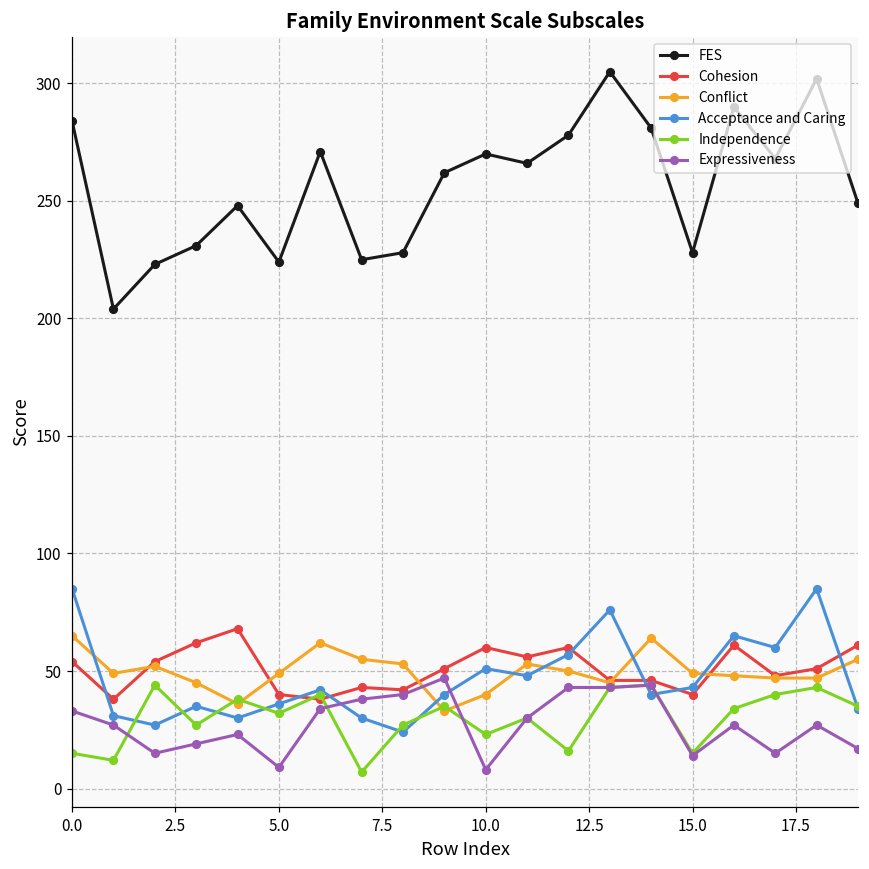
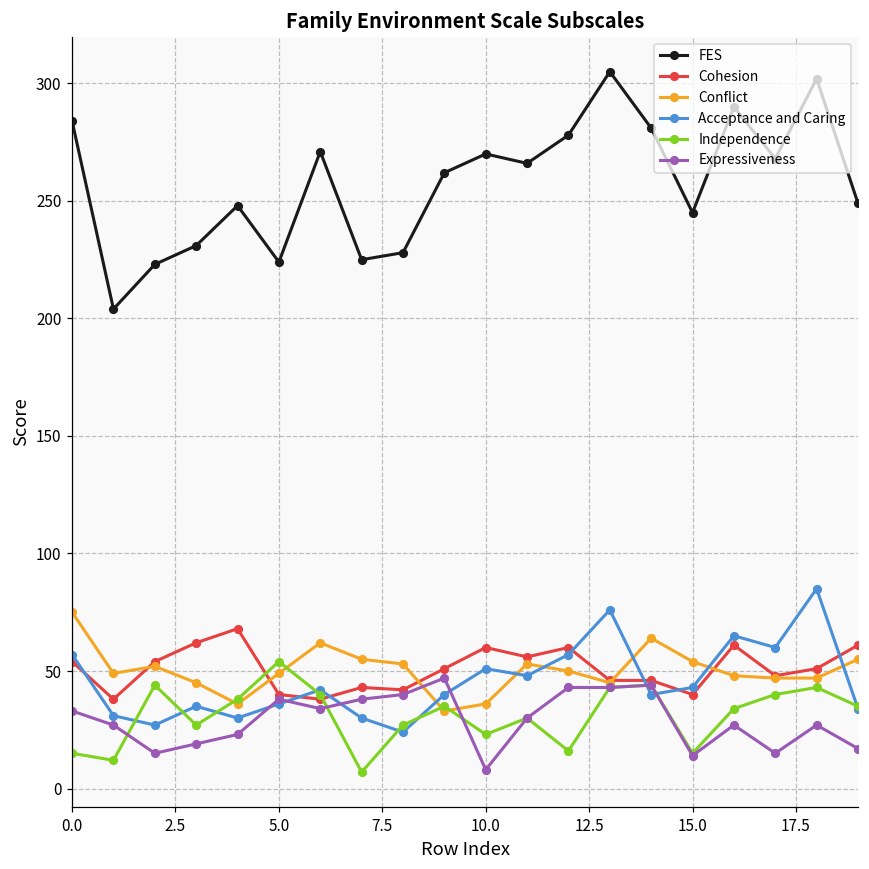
  {
    "FES": {
      "0.0": 284,
      "5.0": 224,
      "10.0": 270,
-     "15.0": 228
+     "15.0": 245
    },
    "Cohesion": {
      "0.0": 54,
      "5.0": 40,
      "10.0": 60,
      "15.0": 40
    },
    "Conflict": {
-     "0.0": 65,
+     "0.0": 75,
      "5.0": 49,
-     "10.0": 40,
-     "15.0": 49
+     "10.0": 36,
+     "15.0": 54
    },
    "Acceptance and Caring": {
-     "0.0": 85,
+     "0.0": 57,
      "5.0": 36,
      "10.0": 51,
      "15.0": 43
    },
    "Independence": {
      "0.0": 15,
-     "5.0": 32,
+     "5.0": 54,
      "10.0": 23
    },
    "Expressiveness": {
      "0.0": 33,
-     "5.0": 9,
+     "5.0": 38,
      "10.0": 8
    }
  }
